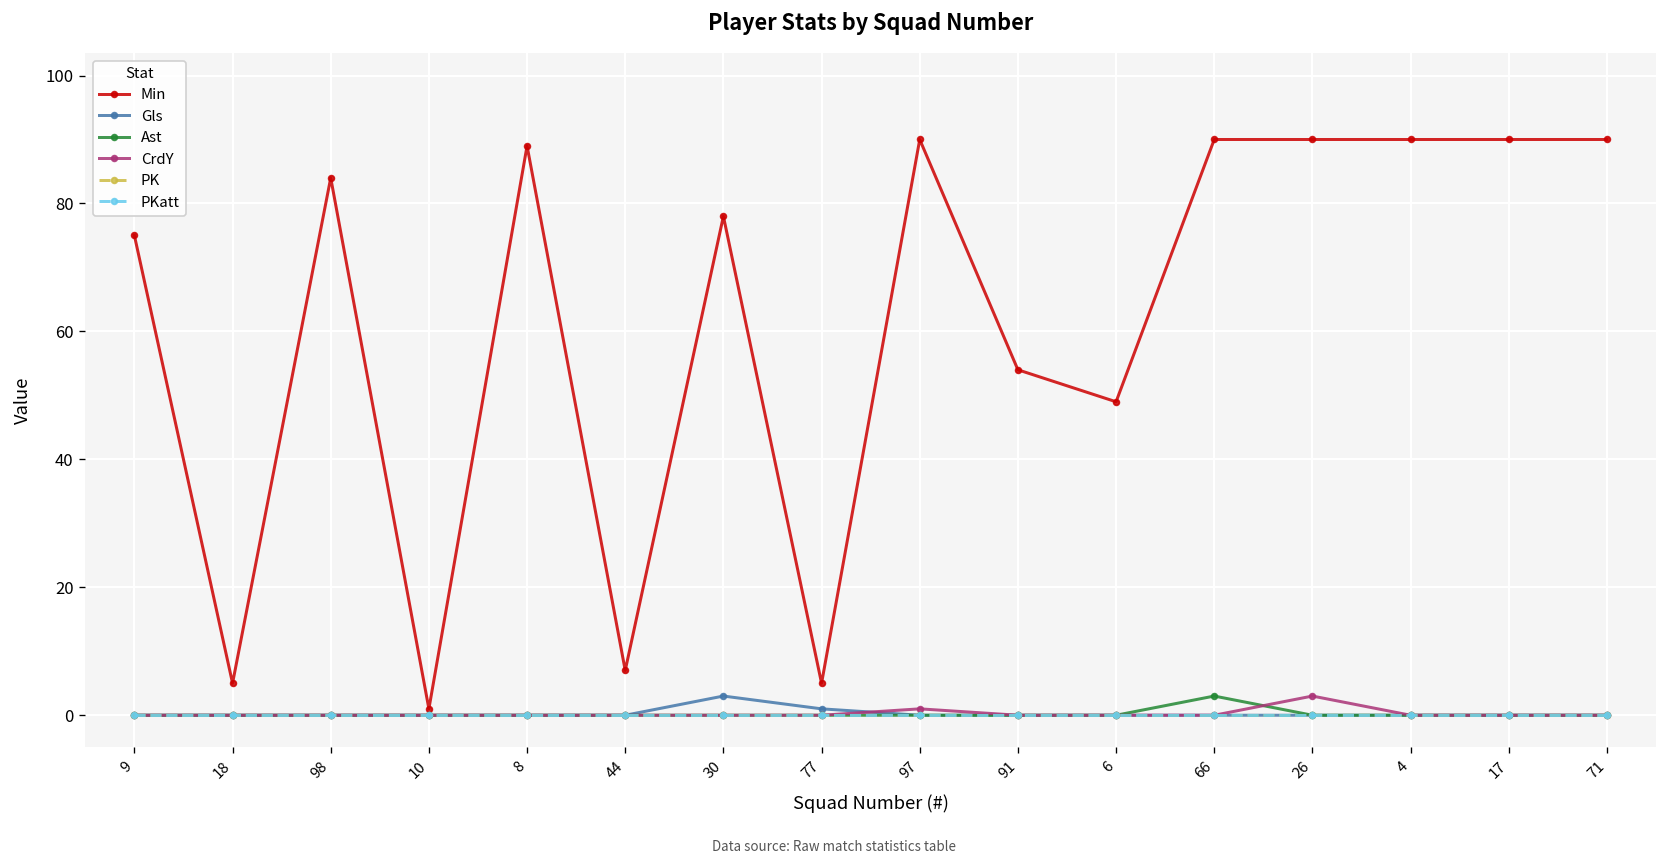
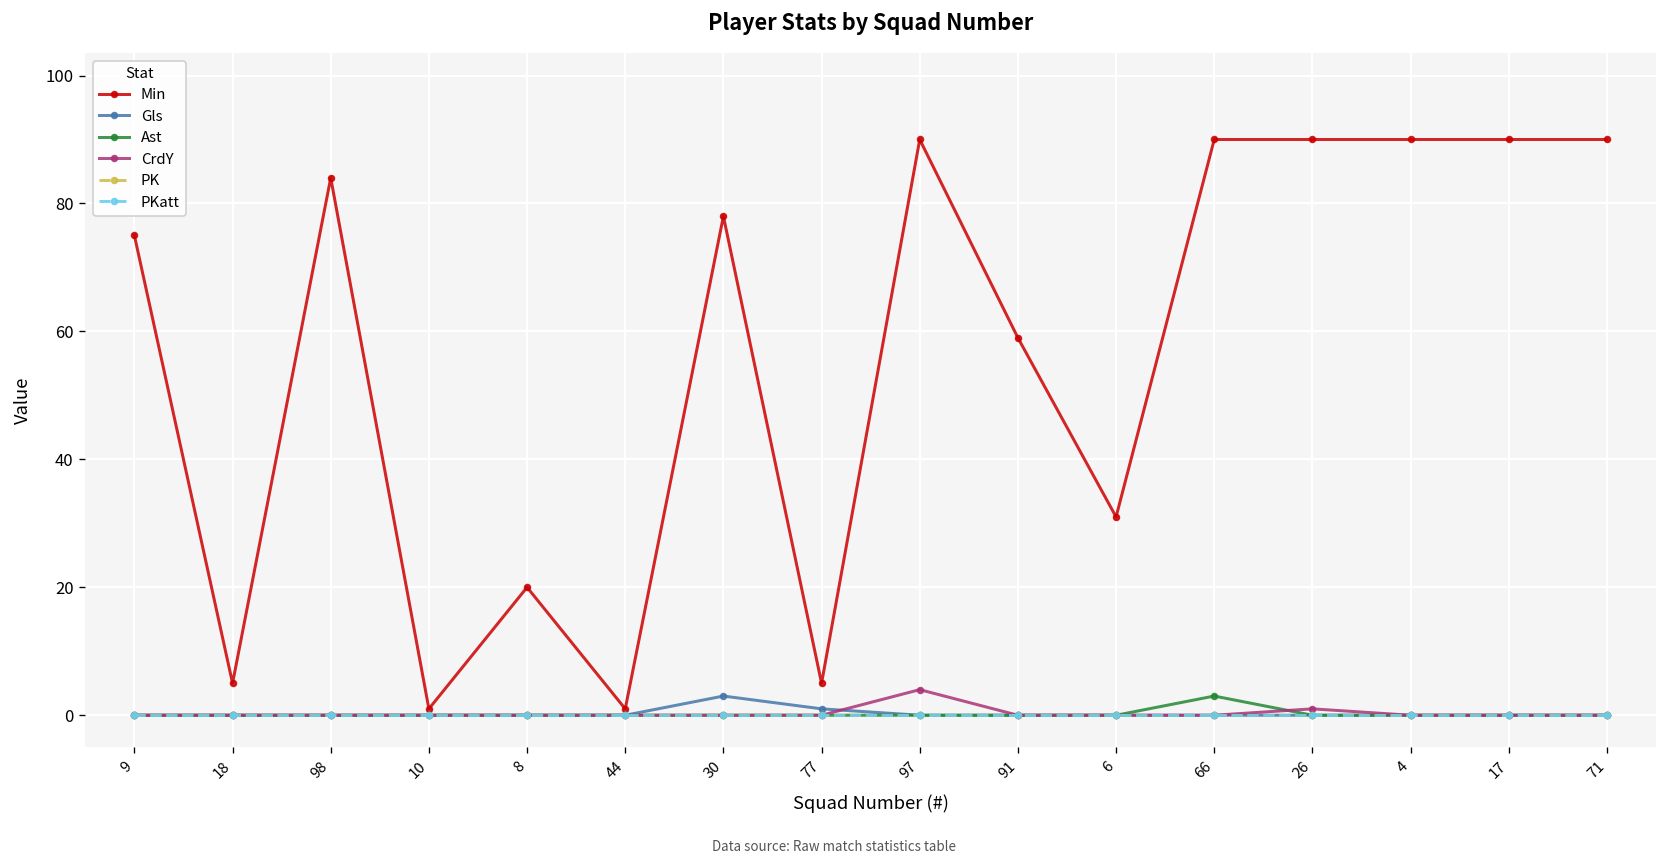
  {
    "Min": {
      "9": 75,
      "18": 5,
      "98": 84,
      "10": 1,
-     "8": 89,
-     "44": 7,
+     "8": 20,
+     "44": 1,
      "30": 78,
      "77": 5,
      "97": 90,
-     "91": 54,
-     "6": 49,
+     "91": 59,
+     "6": 31,
      "66": 90,
      "26": 90,
      "4": 90,
      "17": 90,
      "71": 90
    },
    "Gls": {
      "30": 3,
      "77": 1
    },
    "Ast": {
      "66": 3
    },
    "CrdY": {
-     "97": 1,
-     "26": 3
+     "97": 4,
+     "26": 1
    }
  }
